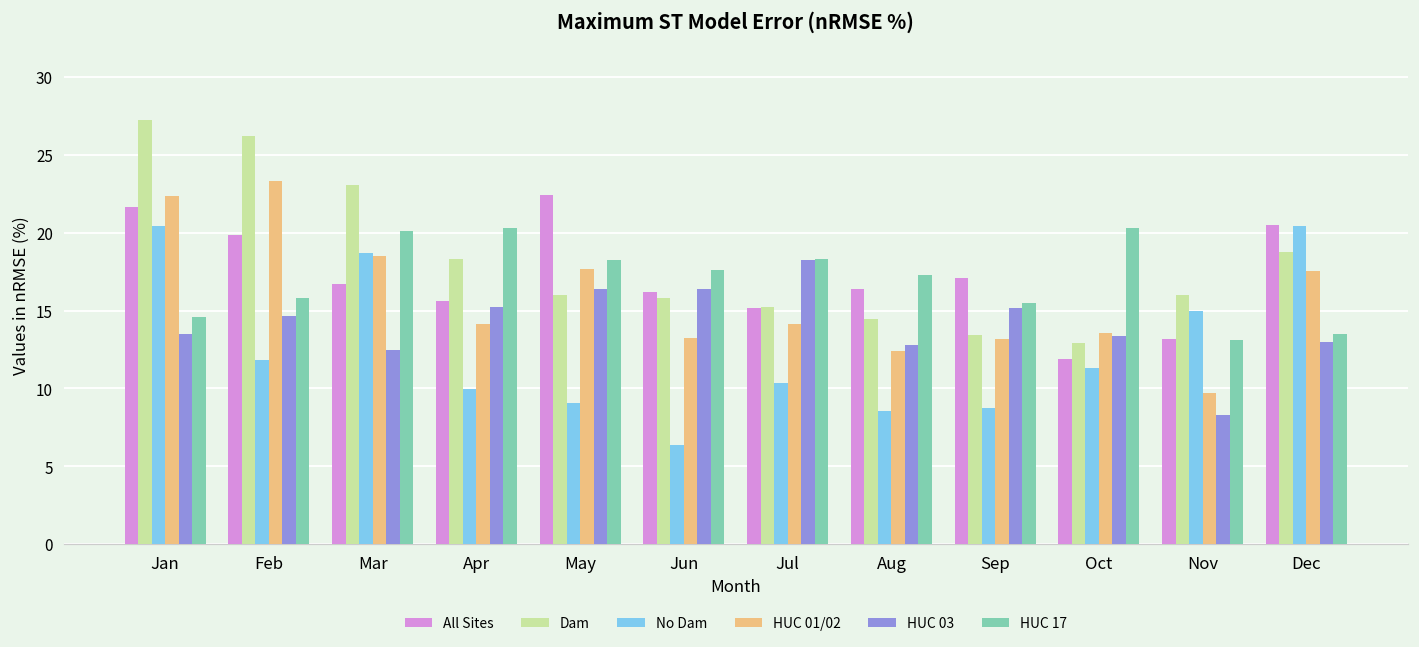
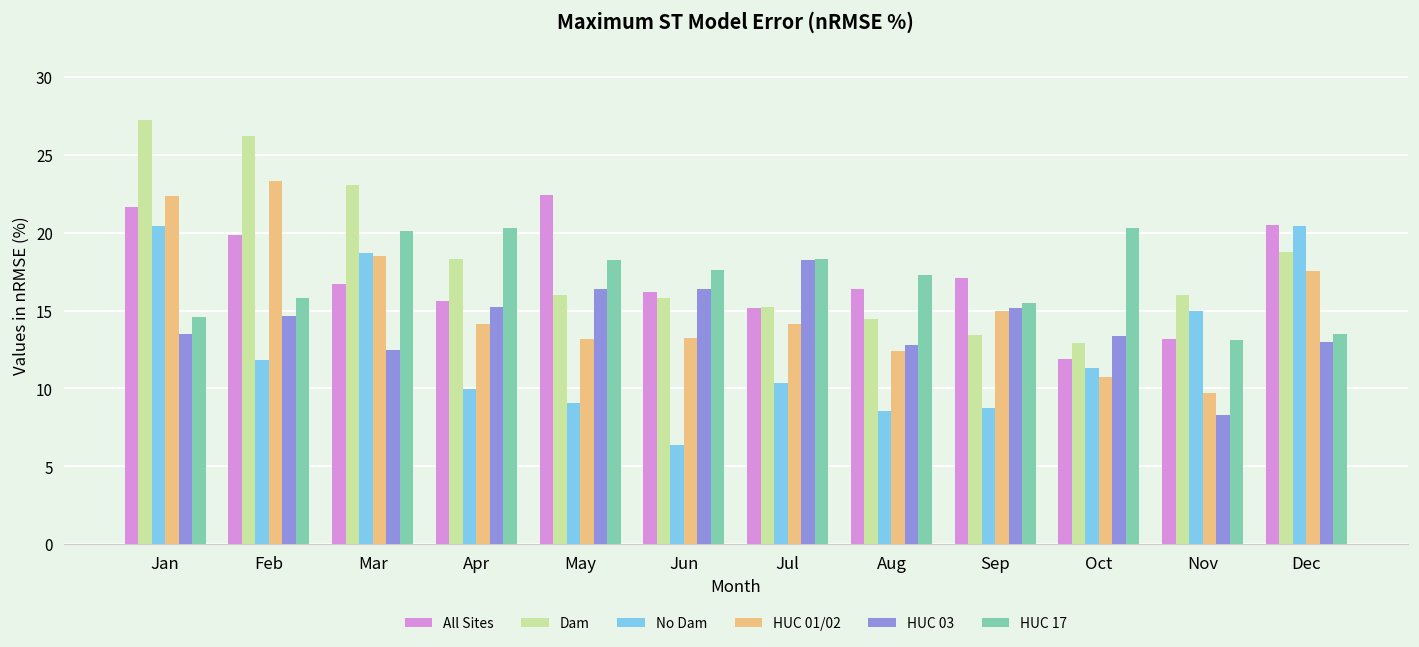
  {
    "All Sites": {
      "Jan": 21.7,
      "Feb": 19.9,
      "Mar": 16.7,
      "Apr": 15.6,
      "May": 22.4,
      "Jun": 16.2,
      "Jul": 15.2,
      "Aug": 16.4,
      "Sep": 17.1,
      "Oct": 11.9,
      "Nov": 13.2,
      "Dec": 20.5
    },
    "Dam": {
      "Jan": 27.2,
      "Feb": 26.2,
      "Mar": 23.1,
      "Apr": 18.3,
      "May": 16.0,
      "Jun": 15.8,
      "Jul": 15.3,
      "Aug": 14.5,
      "Sep": 13.5,
      "Oct": 12.9,
      "Nov": 16.0,
      "Dec": 18.8
    },
    "No Dam": {
      "Jan": 20.4,
      "Feb": 11.8,
      "Mar": 18.7,
      "Apr": 10.0,
      "May": 9.0,
      "Jun": 6.3,
      "Jul": 10.4,
      "Aug": 8.6,
      "Sep": 8.8,
      "Oct": 11.3,
      "Nov": 15.0,
      "Dec": 20.4
    },
    "HUC 01/02": {
      "Jan": 22.4,
      "Feb": 23.4,
      "Mar": 18.5,
      "Apr": 14.1,
-     "May": 17.7,
+     "May": 13.2,
      "Jun": 13.2,
      "Jul": 14.1,
      "Aug": 12.4,
-     "Sep": 13.2,
-     "Oct": 13.6,
+     "Sep": 15.0,
+     "Oct": 10.8,
      "Nov": 9.7,
      "Dec": 17.6
    },
    "HUC 03": {
      "Jan": 13.5,
      "Feb": 14.7,
      "Mar": 12.5,
      "Apr": 15.3,
      "May": 16.4,
      "Jun": 16.4,
      "Jul": 18.2,
      "Aug": 12.8,
      "Sep": 15.2,
      "Oct": 13.4,
      "Nov": 8.3,
      "Dec": 13.0
    },
    "HUC 17": {
      "Jan": 14.6,
      "Feb": 15.8,
      "Mar": 20.1,
      "Apr": 20.3,
      "May": 18.2,
      "Jun": 17.6,
      "Jul": 18.3,
      "Aug": 17.3,
      "Sep": 15.5,
      "Oct": 20.3,
      "Nov": 13.1,
      "Dec": 13.5
    }
  }
